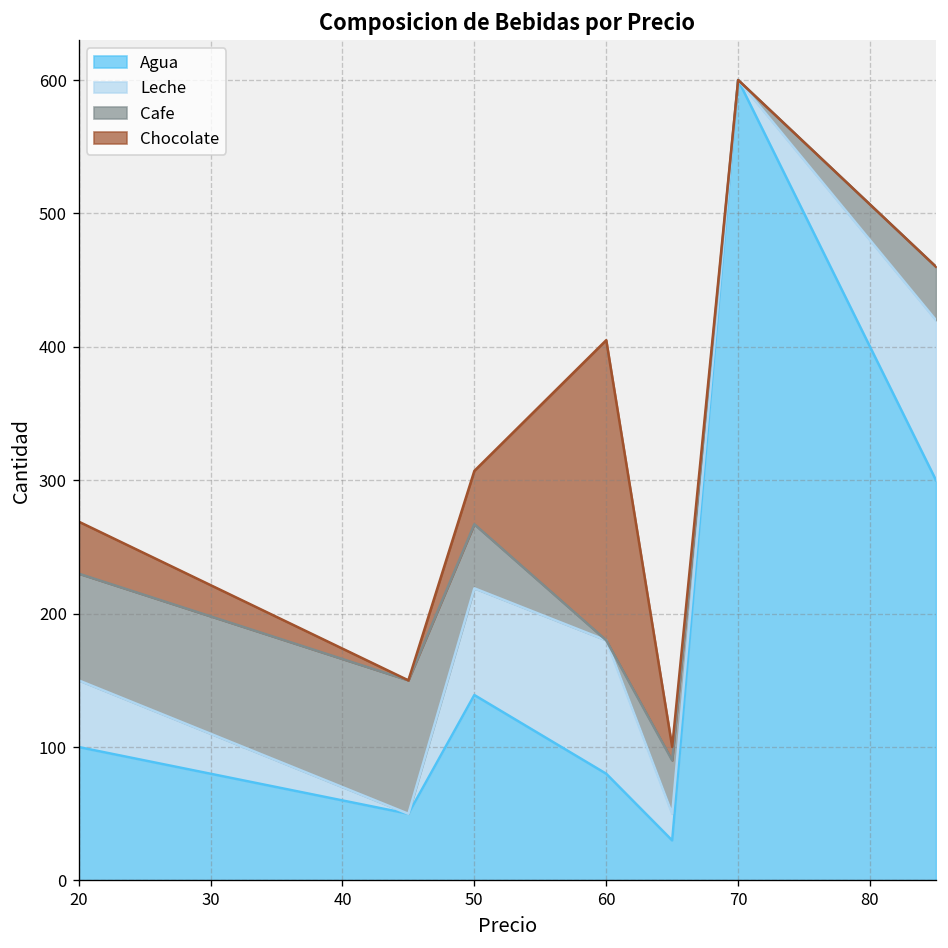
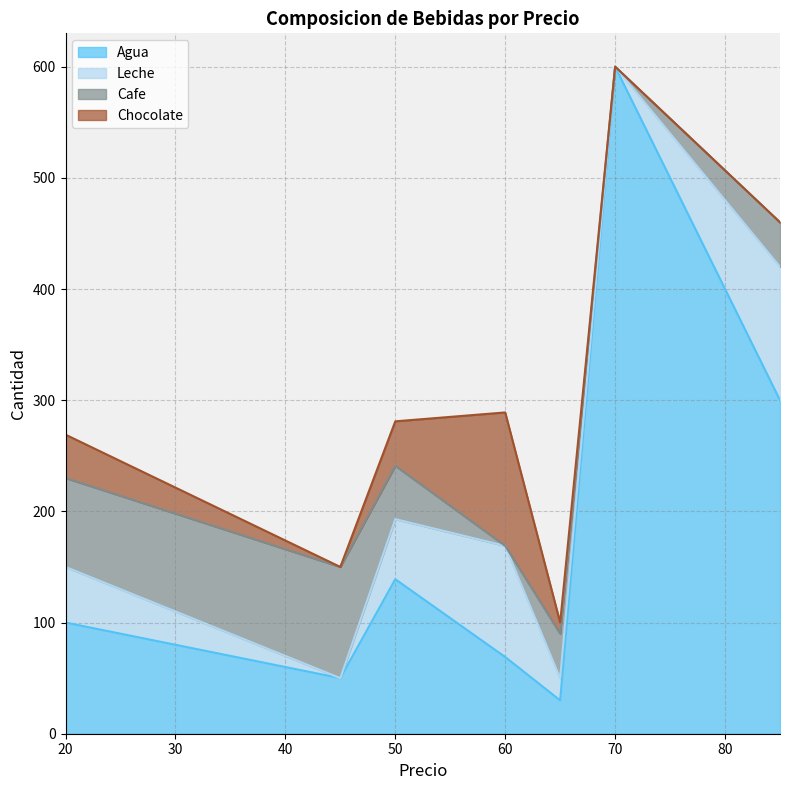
  {
    "Agua": {
      "20": 100,
      "50": 139,
-     "60": 80
+     "60": 69
    },
    "Leche": {
      "20": 50,
-     "50": 80
+     "50": 54
    },
    "Cafe": {
      "20": 80,
      "50": 48
    },
    "Chocolate": {
      "20": 39,
      "50": 40,
-     "60": 225
+     "60": 120
    }
  }
